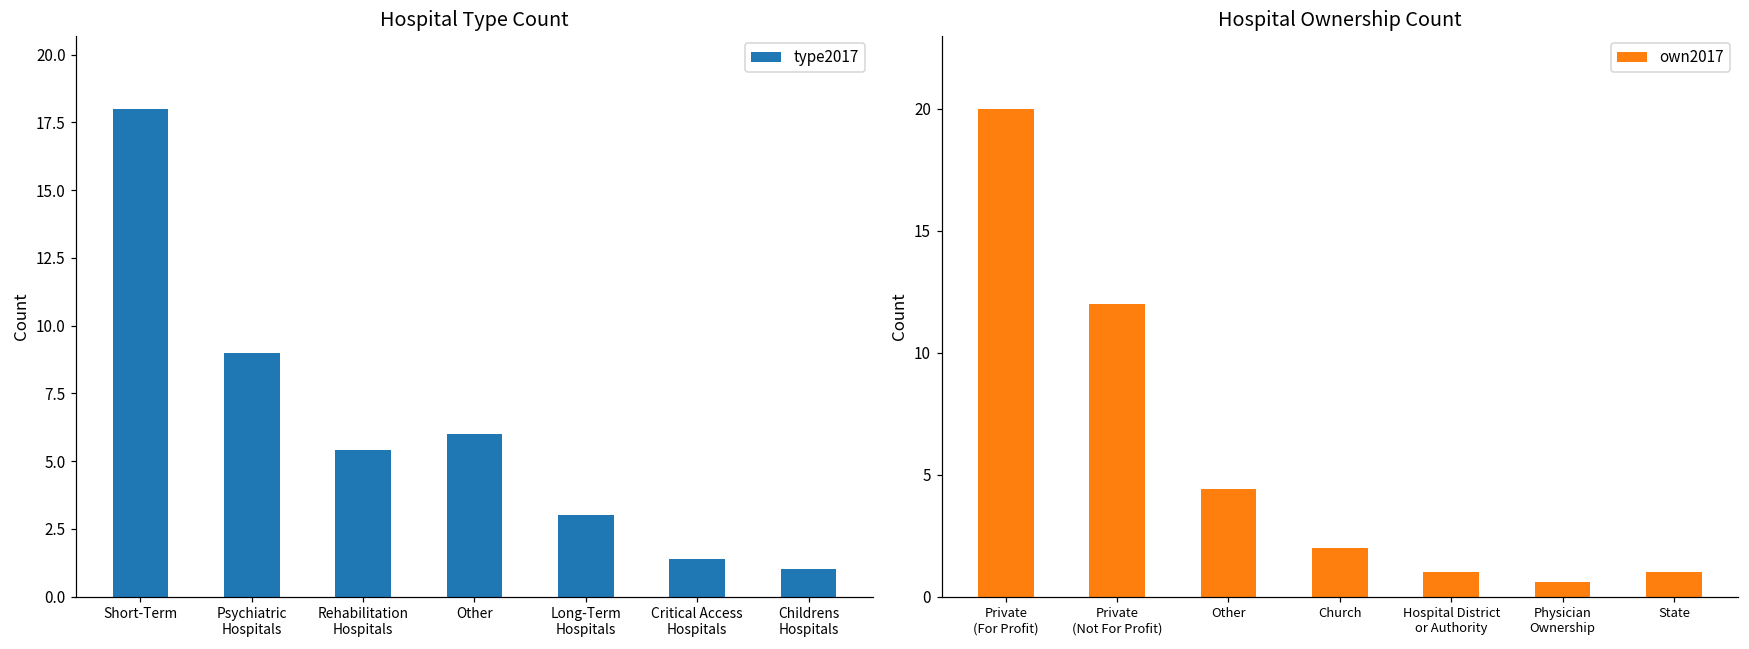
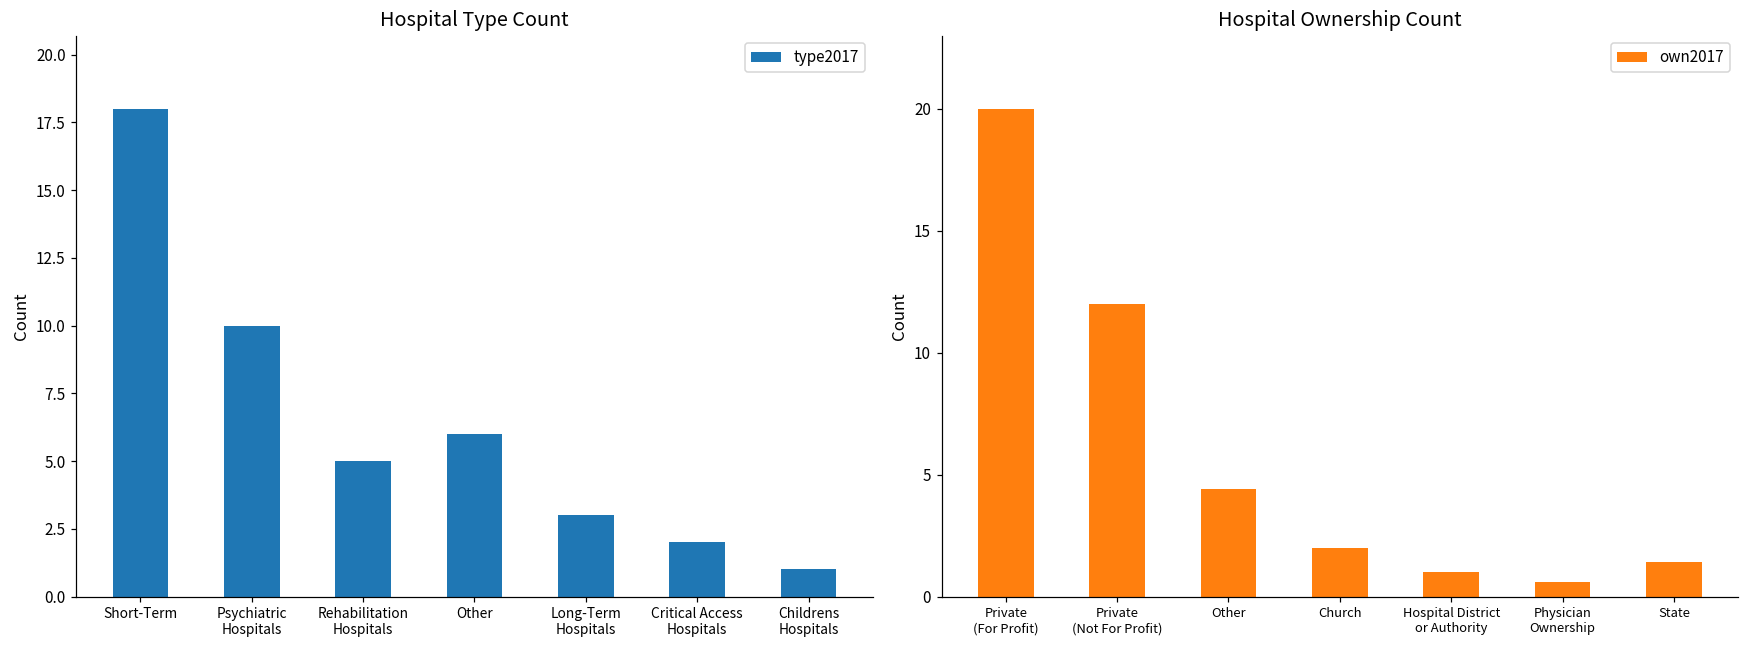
  {
    "Hospital Type Count": {
      "Short-Term": 18.0,
-     "Psychiatric Hospitals": 9,
-     "Rehabilitation Hospitals": 5.4,
+     "Psychiatric Hospitals": 10,
+     "Rehabilitation Hospitals": 5.0,
      "Other": 6.0,
      "Long-Term Hospitals": 3.0,
-     "Critical Access Hospitals": 1.4,
+     "Critical Access Hospitals": 2.0,
      "Childrens Hospitals": 1.0
    },
    "Hospital Ownership Count": {
      "Private (For Profit)": 20.0,
      "Private (Not For Profit)": 12.0,
      "Other": 4.4,
      "Church": 2.0,
      "Hospital District or Authority": 1.0,
      "Physician Ownership": 0.6,
-     "State": 1.0
+     "State": 1.4
    }
  }
